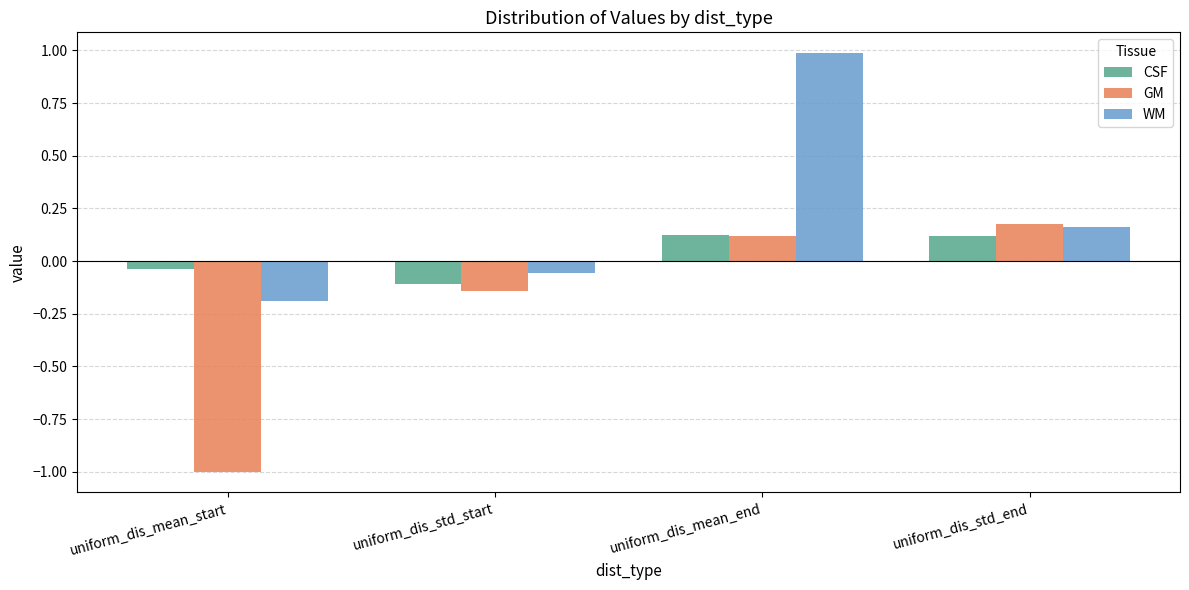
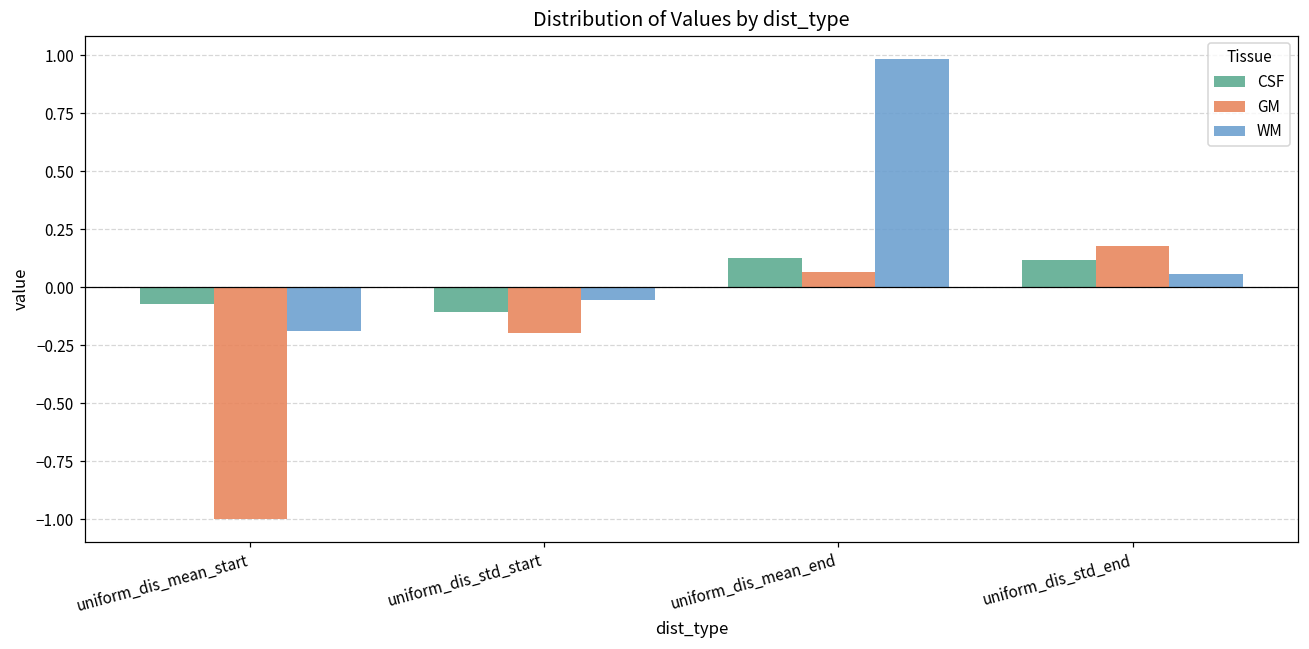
  {
    "CSF": {
-     "uniform_dis_mean_start": -0.04,
+     "uniform_dis_mean_start": -0.07,
      "uniform_dis_std_start": -0.11,
      "uniform_dis_mean_end": 0.13,
      "uniform_dis_std_end": 0.12
    },
    "GM": {
      "uniform_dis_mean_start": -1.00,
-     "uniform_dis_std_start": -0.14,
-     "uniform_dis_mean_end": 0.12,
+     "uniform_dis_std_start": -0.20,
+     "uniform_dis_mean_end": 0.06,
      "uniform_dis_std_end": 0.18
    },
    "WM": {
      "uniform_dis_mean_start": -0.19,
      "uniform_dis_std_start": -0.06,
      "uniform_dis_mean_end": 0.99,
-     "uniform_dis_std_end": 0.16
+     "uniform_dis_std_end": 0.06
    }
  }
